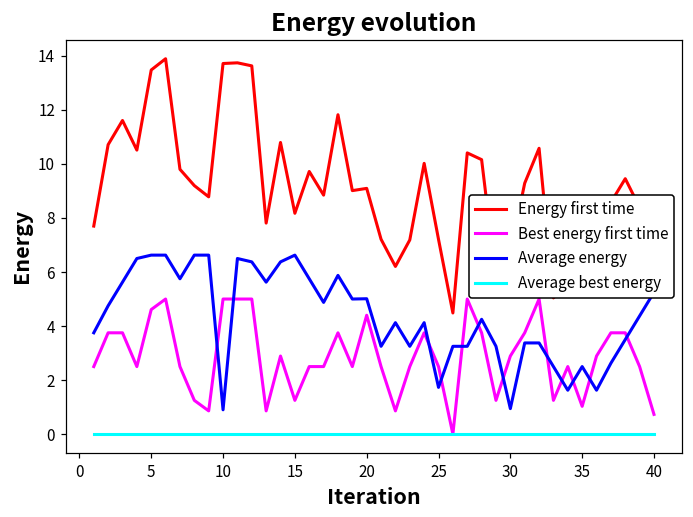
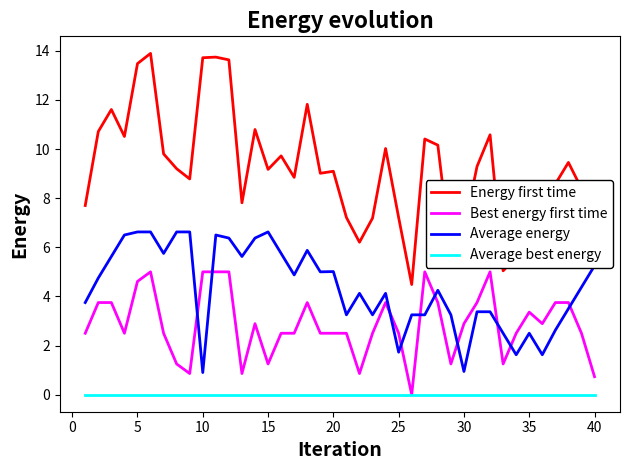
  {
    "Energy first time": {
      "5": 13.5,
      "10": 13.7,
-     "15": 8.2,
+     "15": 9.2,
      "20": 9.1,
      "25": 7.2
    },
    "Best energy first time": {
      "5": 4.6,
      "10": 5.0,
      "15": 1.3,
-     "20": 4.4,
+     "20": 2.5,
      "25": 2.5,
      "30": 2.9,
-     "35": 1.0,
+     "35": 3.4,
      "40": 0.7
    },
    "Average energy": {
      "5": 6.6,
      "10": 0.9,
      "15": 6.6,
      "20": 5.0,
      "25": 1.7,
      "30": 0.9,
      "35": 2.5
    },
    "Average best energy": {
      "5": 0.0,
      "10": 0.0,
      "15": 0.0,
      "20": 0.0,
      "25": 0.0,
      "30": 0.0,
      "35": 0.0,
      "40": 0.0
    }
  }
